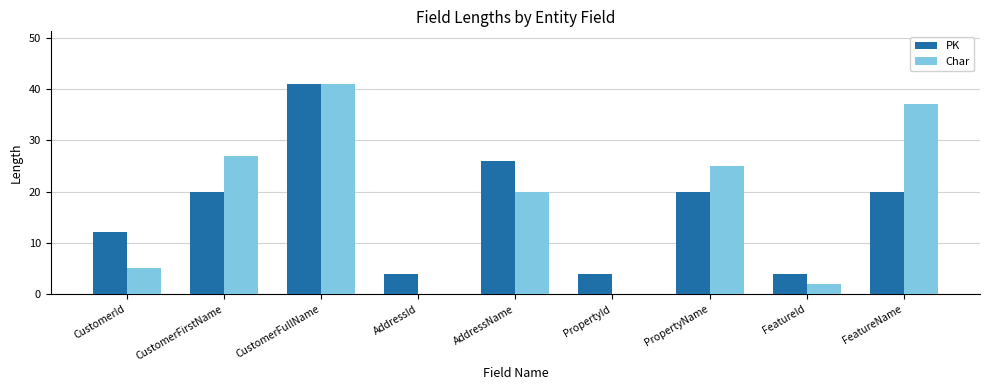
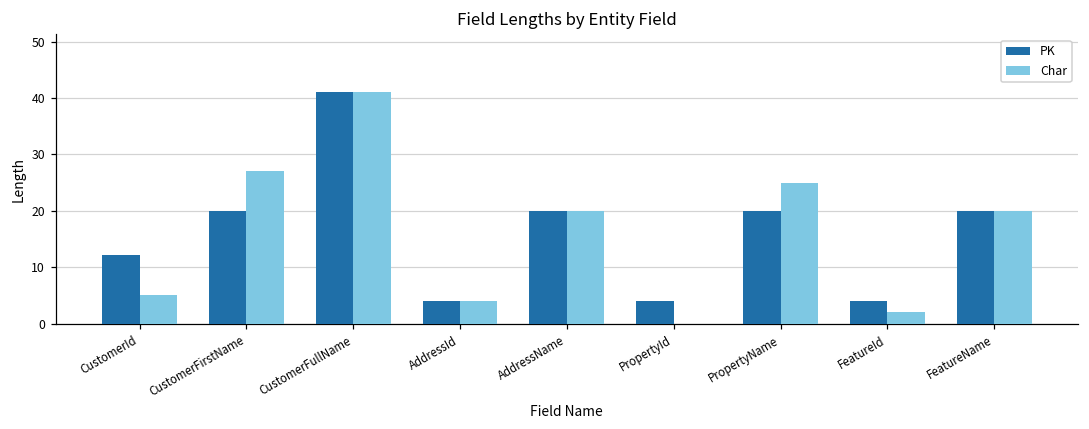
  {
    "PK": {
      "CustomerId": 12,
      "CustomerFirstName": 20,
      "CustomerFullName": 41,
      "AddressId": 4,
-     "AddressName": 26,
+     "AddressName": 20,
      "PropertyId": 4,
      "PropertyName": 20,
      "FeatureId": 4,
      "FeatureName": 20
    },
    "Char": {
      "CustomerId": 5,
      "CustomerFirstName": 27,
      "CustomerFullName": 41,
-     "AddressId": 0,
+     "AddressId": 4,
      "AddressName": 20,
      "PropertyId": 0,
      "PropertyName": 25,
      "FeatureId": 2,
-     "FeatureName": 37
+     "FeatureName": 20
    }
  }
